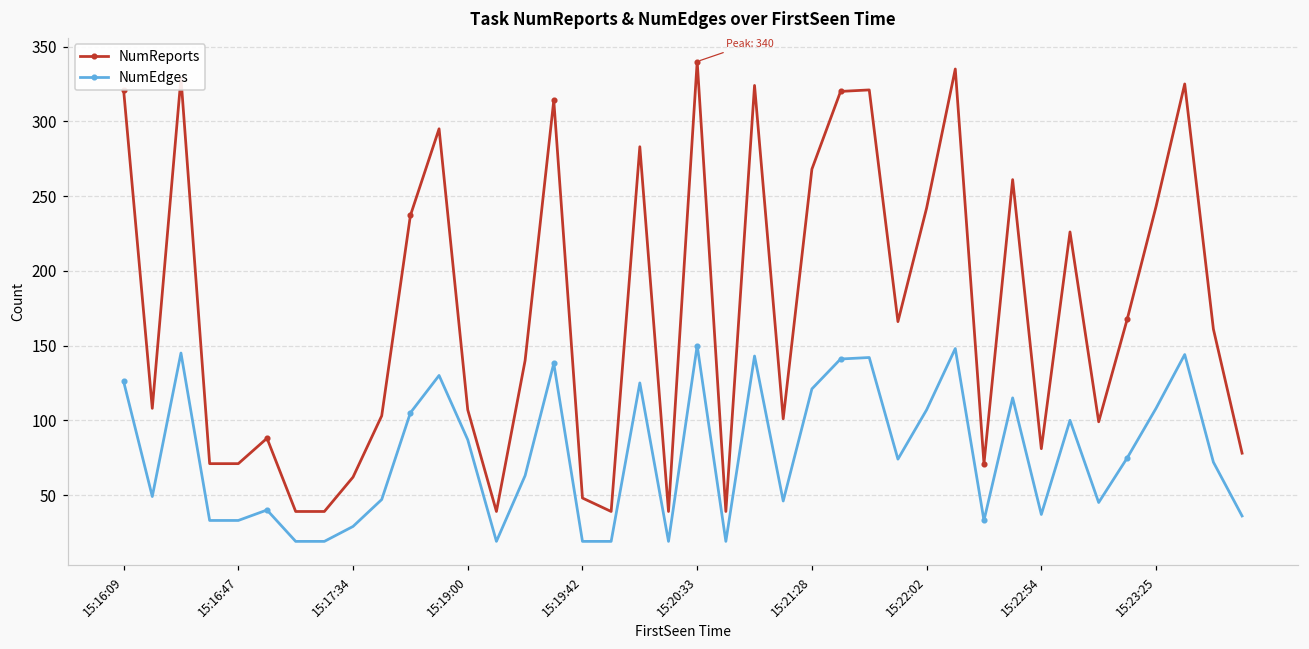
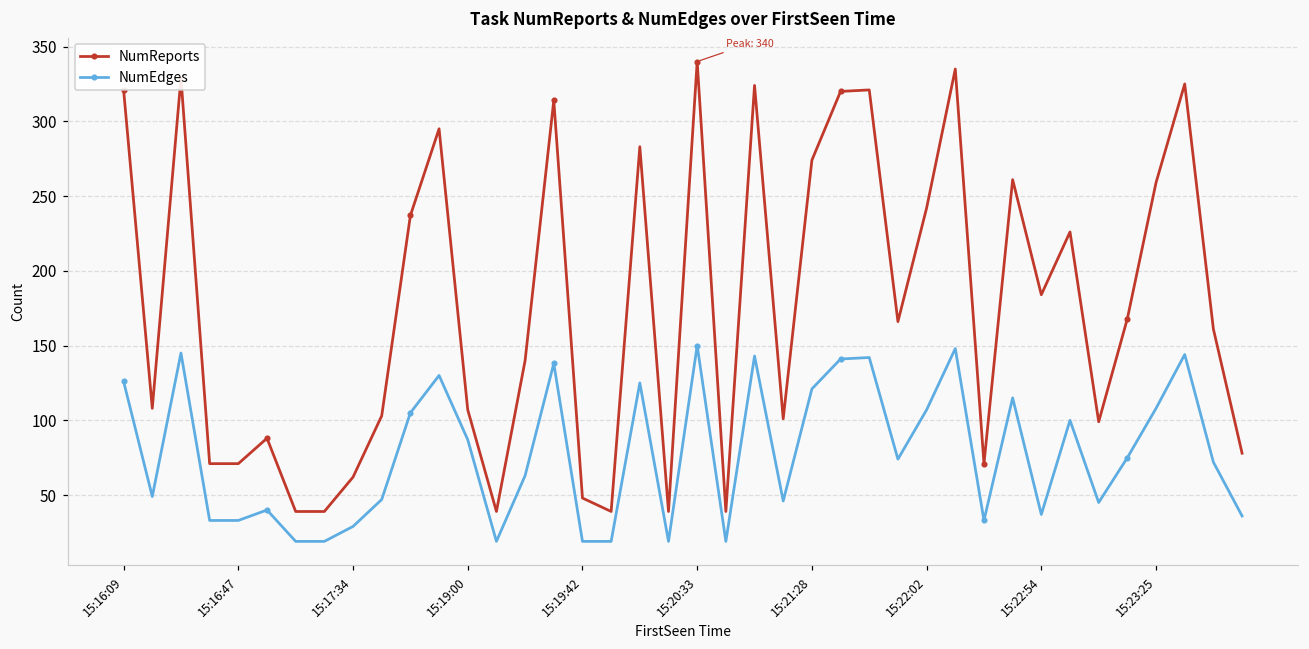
  {
    "NumReports": {
      "15:16:47": 71,
      "15:19:00": 107,
      "15:19:42": 48,
-     "15:21:28": 268,
+     "15:21:28": 274,
      "15:22:02": 242,
-     "15:22:54": 81,
-     "15:23:25": 243
+     "15:22:54": 184,
+     "15:23:25": 259
    },
    "NumEdges": {
      "15:16:09": 126,
      "15:16:47": 33,
      "15:19:00": 87,
      "15:19:42": 19,
      "15:20:33": 150,
      "15:21:28": 121,
      "15:22:02": 107,
      "15:22:54": 37,
      "15:23:25": 108
    }
  }
